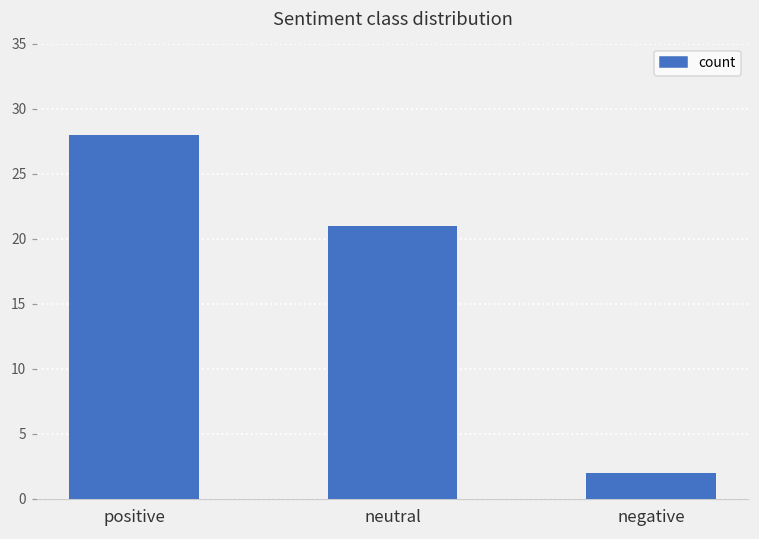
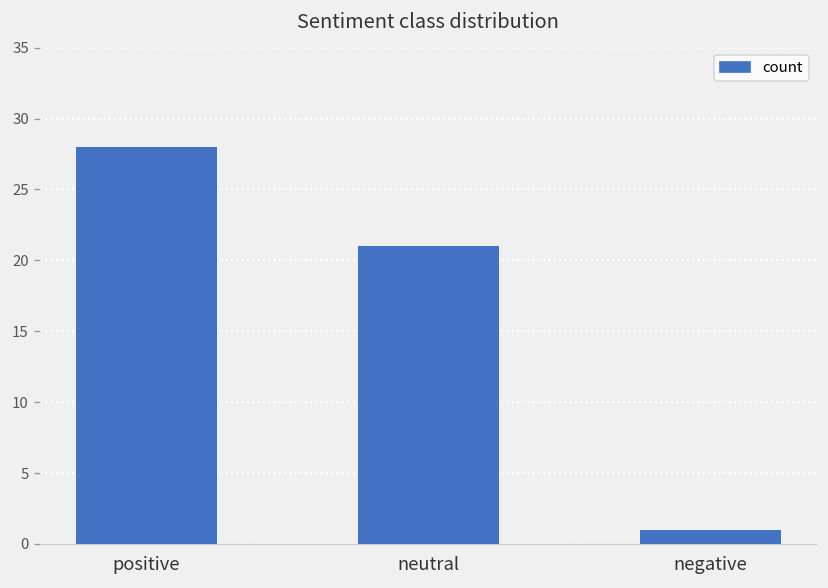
  {
    "positive": 28,
    "neutral": 21,
-   "negative": 2
+   "negative": 1
  }
